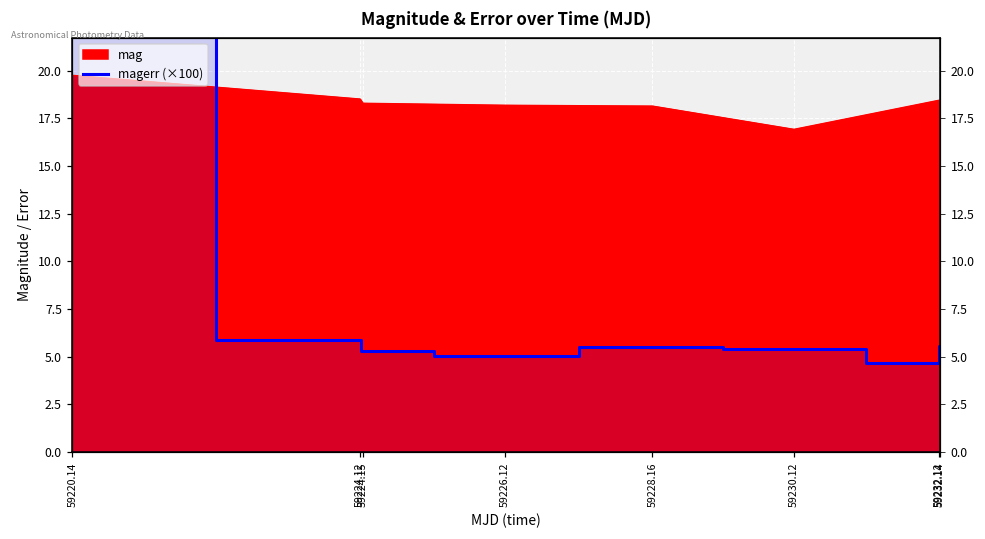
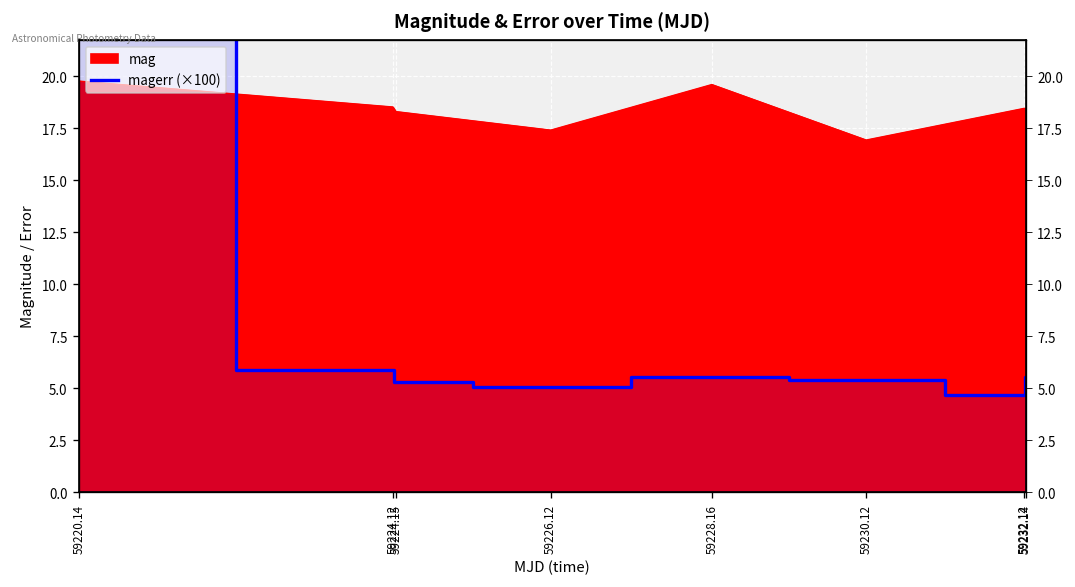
  {
    "mag": {
      "59220.14": 19.8,
      "59224.12": 18.5,
      "59224.15": 18.3,
-     "59226.12": 18.2,
-     "59228.16": 18.1,
+     "59226.12": 17.4,
+     "59228.16": 19.6,
      "59230.12": 16.9,
      "59232.12": 18.4,
      "59232.14": 18.4
    }
  }
